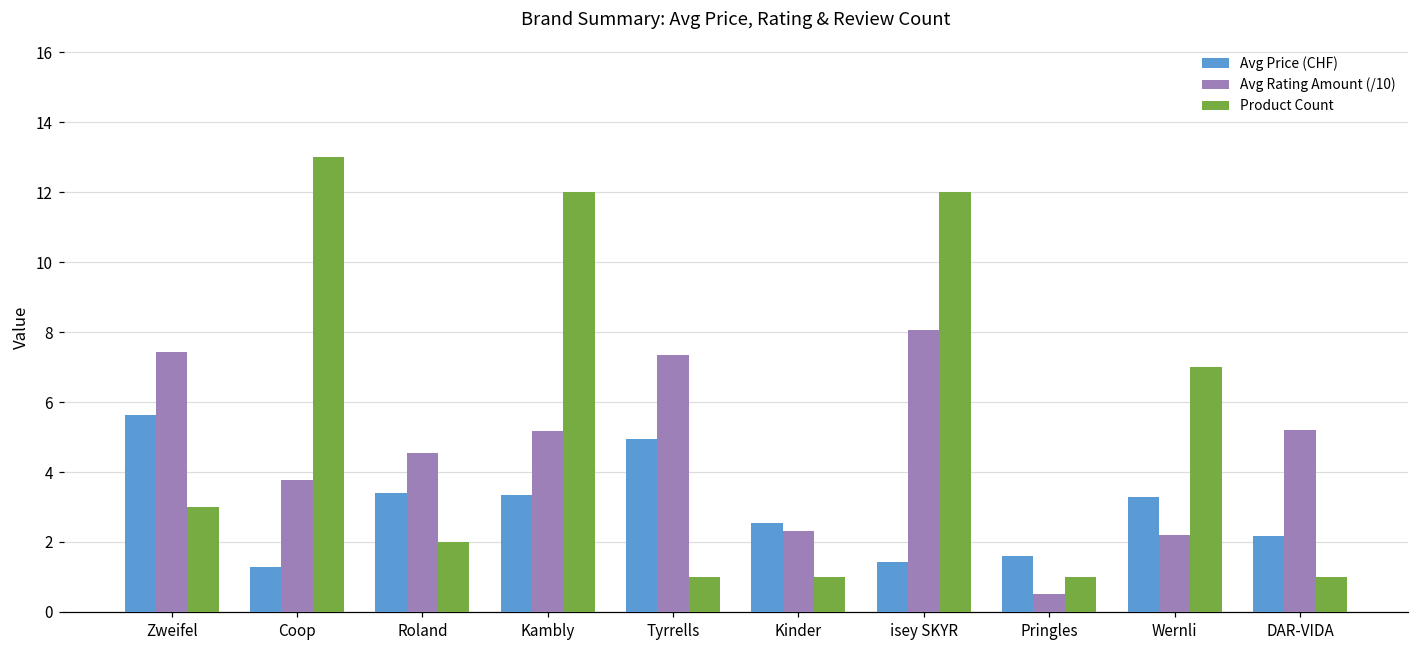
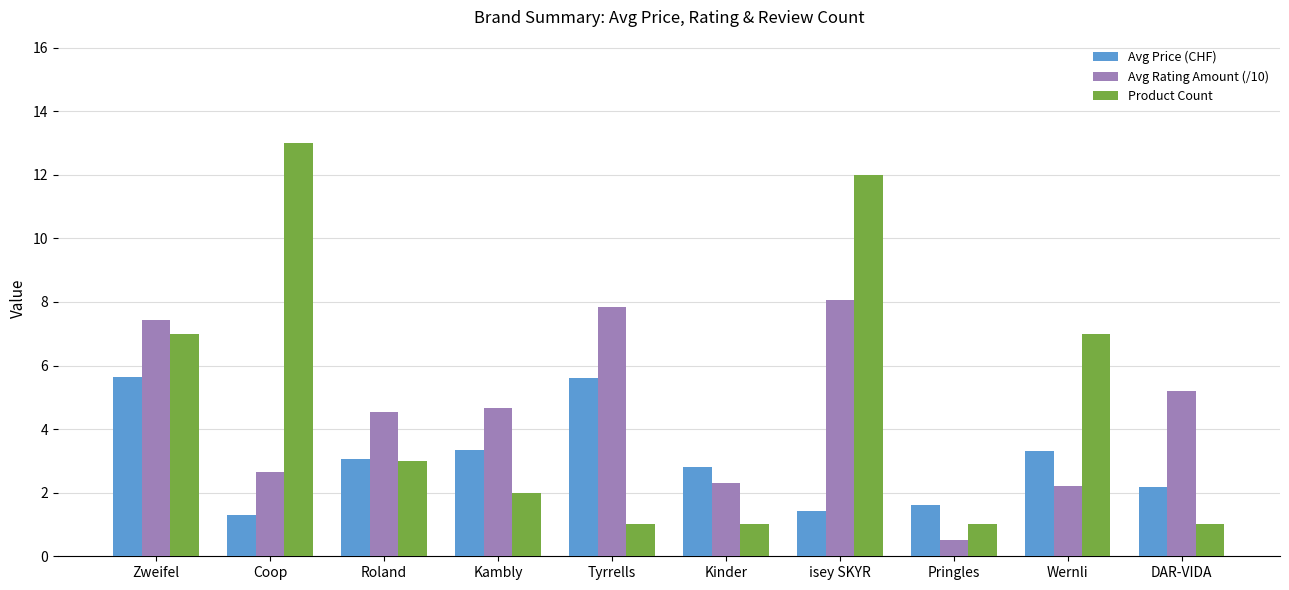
  {
    "Avg Price (CHF)": {
      "Zweifel": 5.6,
      "Coop": 1.3,
-     "Roland": 3.4,
+     "Roland": 3.1,
      "Kambly": 3.4,
-     "Tyrrells": 5.0,
-     "Kinder": 2.6,
+     "Tyrrells": 5.6,
+     "Kinder": 2.8,
      "isey SKYR": 1.4,
      "Pringles": 1.6,
      "Wernli": 3.3,
      "DAR-VIDA": 2.2
    },
    "Avg Rating Amount (/10)": {
      "Zweifel": 7.4,
-     "Coop": 3.8,
+     "Coop": 2.7,
      "Roland": 4.6,
-     "Kambly": 5.2,
-     "Tyrrells": 7.4,
+     "Kambly": 4.7,
+     "Tyrrells": 7.8,
      "Kinder": 2.3,
      "isey SKYR": 8.1,
      "Pringles": 0.5,
      "Wernli": 2.2,
      "DAR-VIDA": 5.2
    },
    "Product Count": {
-     "Zweifel": 3,
+     "Zweifel": 7,
      "Coop": 13,
-     "Roland": 2,
-     "Kambly": 12,
+     "Roland": 3,
+     "Kambly": 2,
      "Tyrrells": 1,
      "Kinder": 1,
      "isey SKYR": 12,
      "Pringles": 1,
      "Wernli": 7,
      "DAR-VIDA": 1
    }
  }
